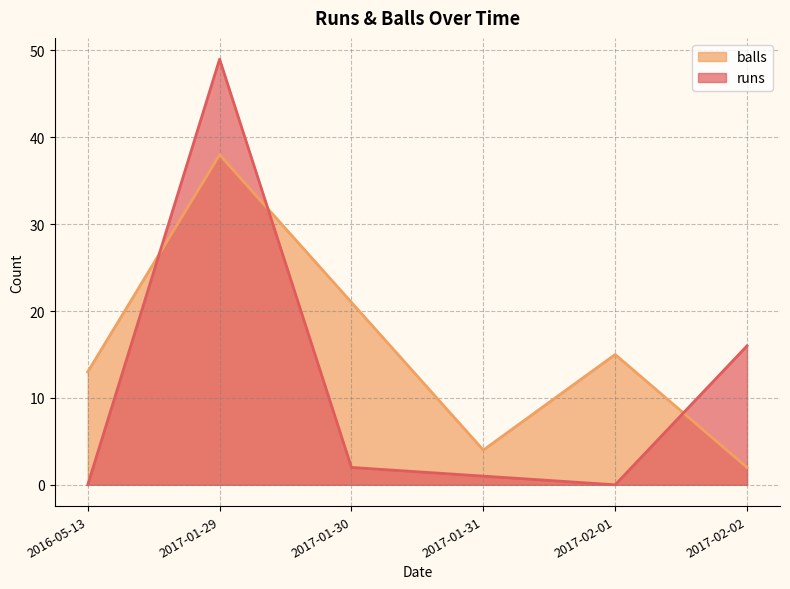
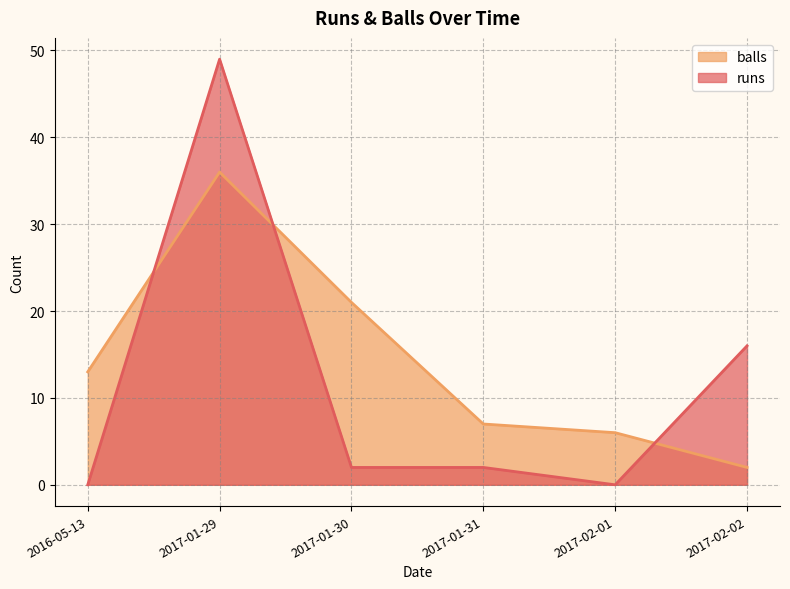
  {
    "balls": {
      "2016-05-13": 13,
-     "2017-01-29": 38,
+     "2017-01-29": 36,
      "2017-01-30": 21,
-     "2017-01-31": 4,
-     "2017-02-01": 15,
+     "2017-01-31": 7,
+     "2017-02-01": 6,
      "2017-02-02": 2
    },
    "runs": {
      "2016-05-13": 0,
      "2017-01-29": 49,
      "2017-01-30": 2,
-     "2017-01-31": 1,
+     "2017-01-31": 2,
      "2017-02-01": 0,
      "2017-02-02": 16
    }
  }
